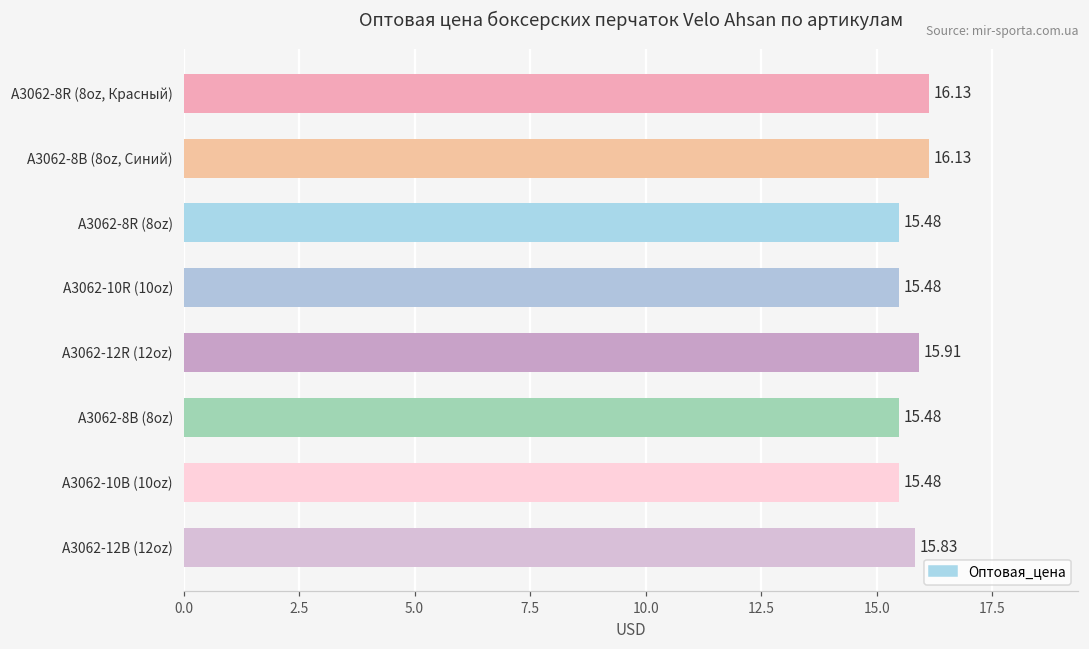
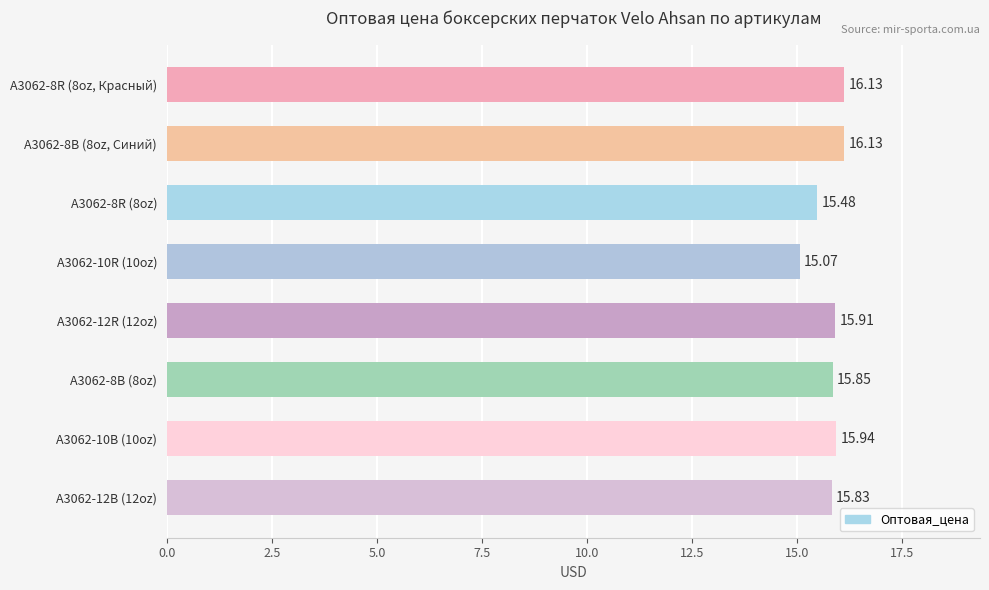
  {
    "A3062-8R (8oz, Красный)": 16.13,
    "A3062-8B (8oz, Синий)": 16.13,
    "A3062-8R (8oz)": 15.48,
-   "A3062-10R (10oz)": 15.48,
+   "A3062-10R (10oz)": 15.07,
    "A3062-12R (12oz)": 15.91,
-   "A3062-8B (8oz)": 15.48,
-   "A3062-10B (10oz)": 15.48,
+   "A3062-8B (8oz)": 15.85,
+   "A3062-10B (10oz)": 15.94,
    "A3062-12B (12oz)": 15.83
  }
